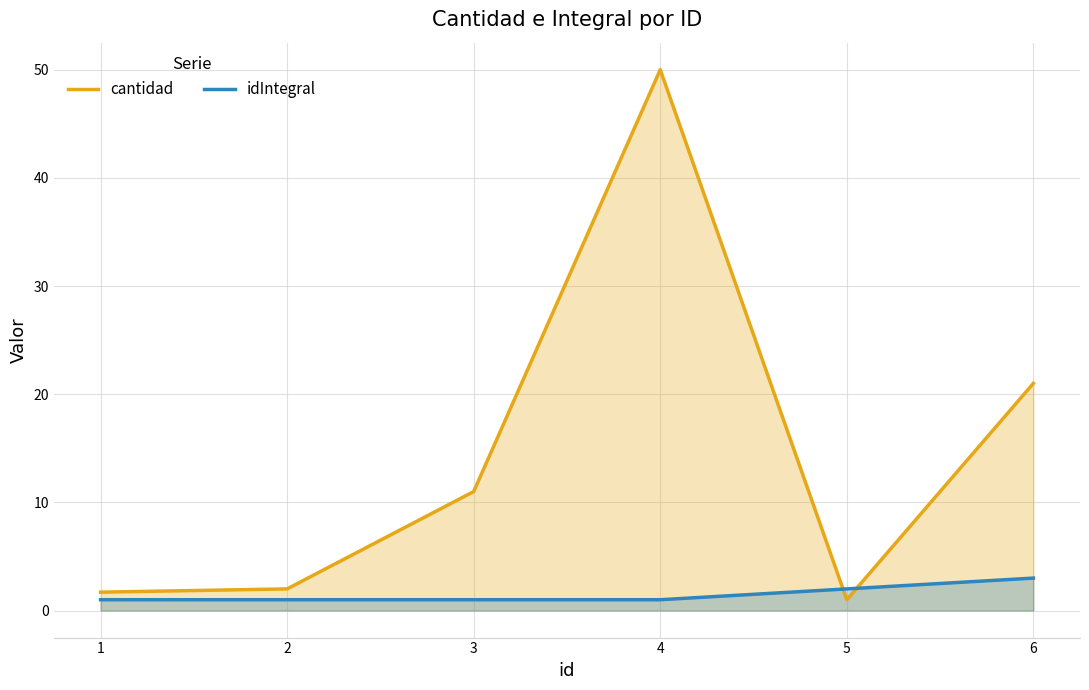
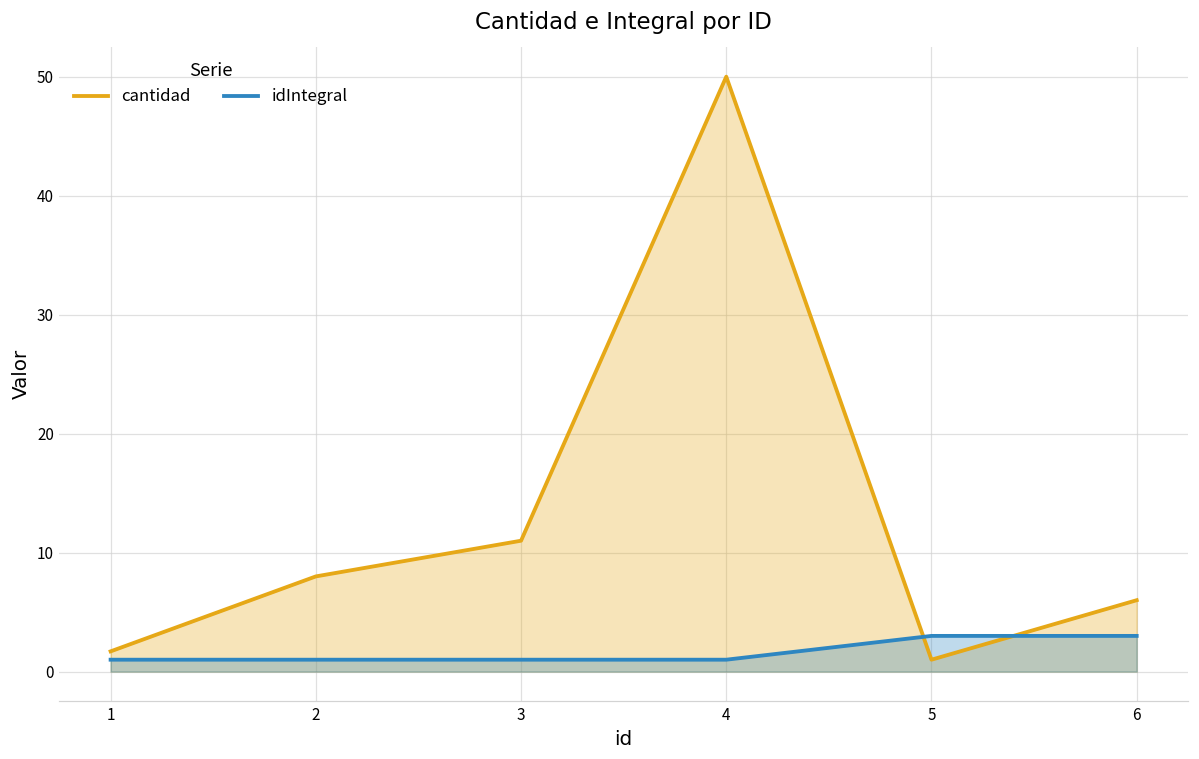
  {
    "cantidad": {
      "1": 1.7,
-     "2": 2,
+     "2": 8,
      "3": 11,
      "4": 50,
      "5": 1,
-     "6": 21
+     "6": 6
    },
    "idIntegral": {
      "1": 1,
      "2": 1,
      "3": 1,
      "4": 1,
-     "5": 2,
+     "5": 3,
      "6": 3
    }
  }
